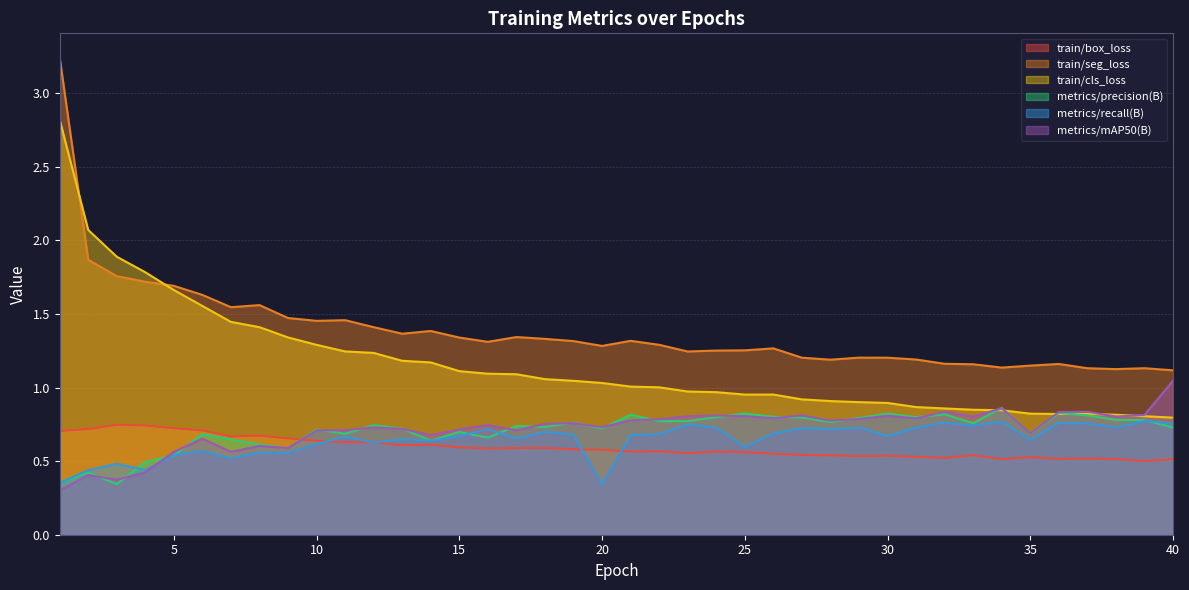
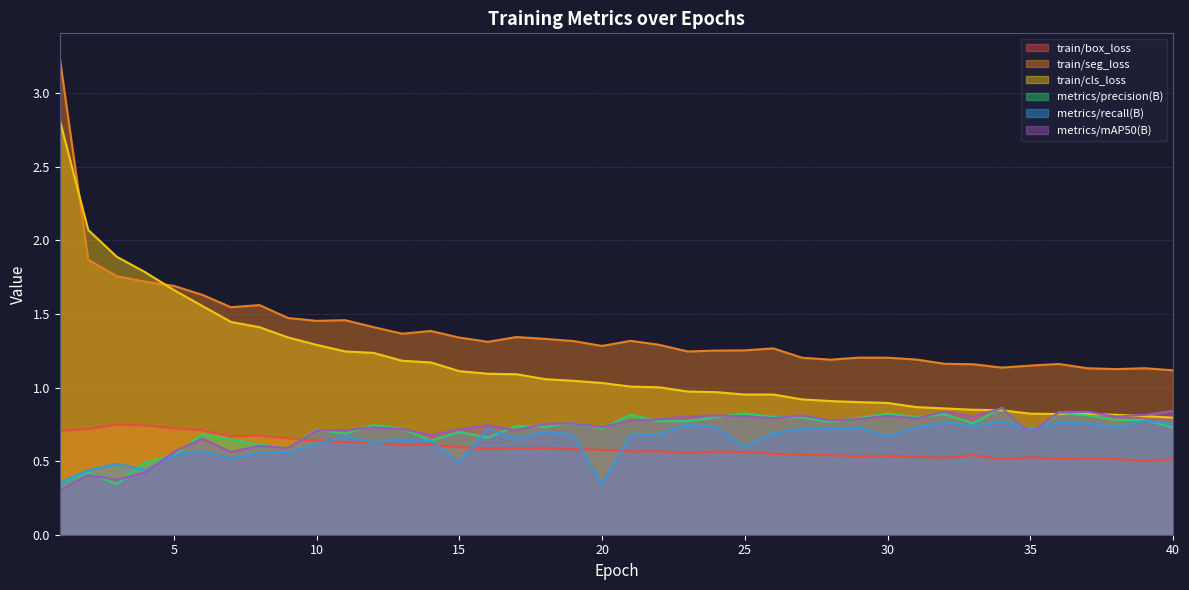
  {
    "metrics/precision(B)": {
      "15": 0.70,
      "25": 0.82,
      "40": 0.73
    },
    "metrics/recall(B)": {
      "10": 0.62,
-     "15": 0.67,
+     "15": 0.49,
      "20": 0.34,
      "25": 0.60,
      "30": 0.67,
-     "35": 0.65,
+     "35": 0.72,
      "40": 0.76
    },
    "metrics/mAP50(B)": {
      "5": 0.56,
      "15": 0.72,
      "25": 0.81,
-     "40": 1.05
+     "40": 0.84
    }
  }
